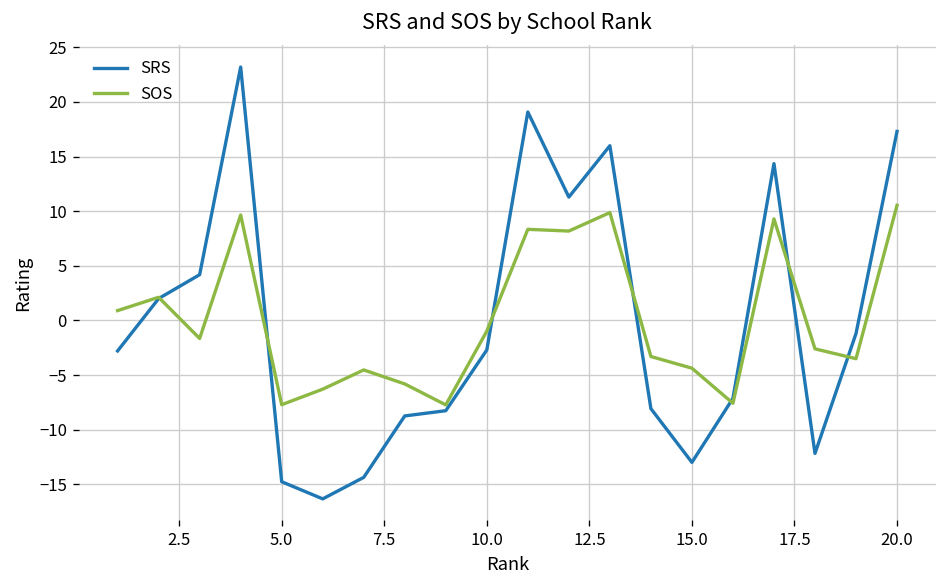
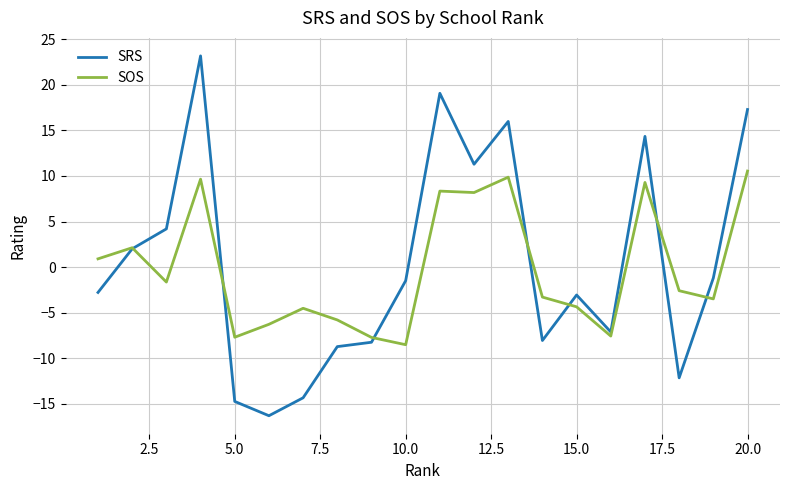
  {
    "SRS": {
      "5.0": -15,
-     "10.0": -3,
-     "15.0": -13,
+     "10.0": -2,
+     "15.0": -3,
      "20.0": 17
    },
    "SOS": {
      "5.0": -8,
-     "10.0": -1,
+     "10.0": -9,
      "15.0": -4,
      "20.0": 11
    }
  }
